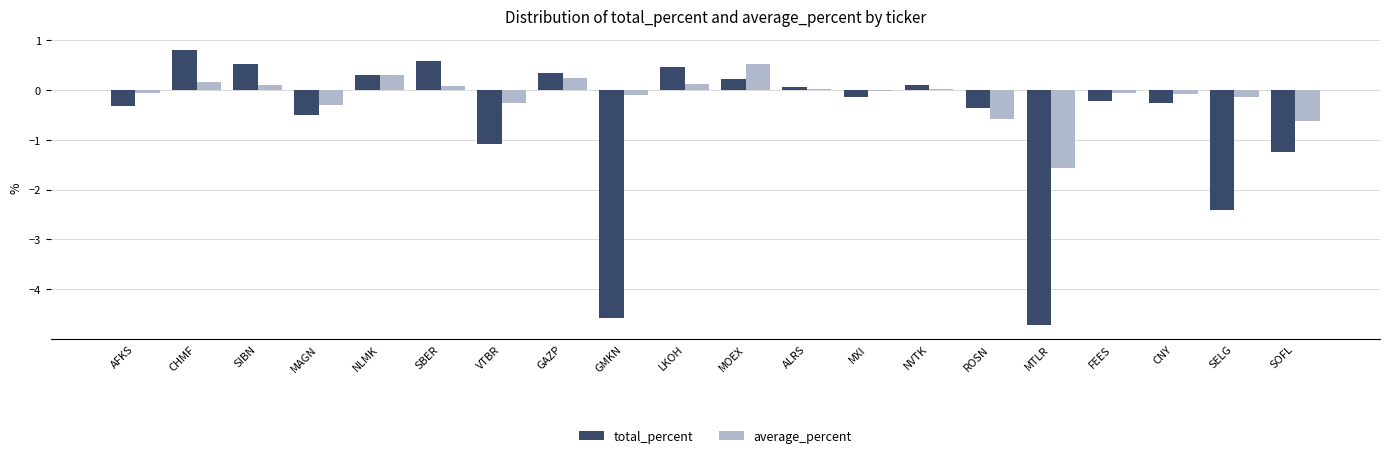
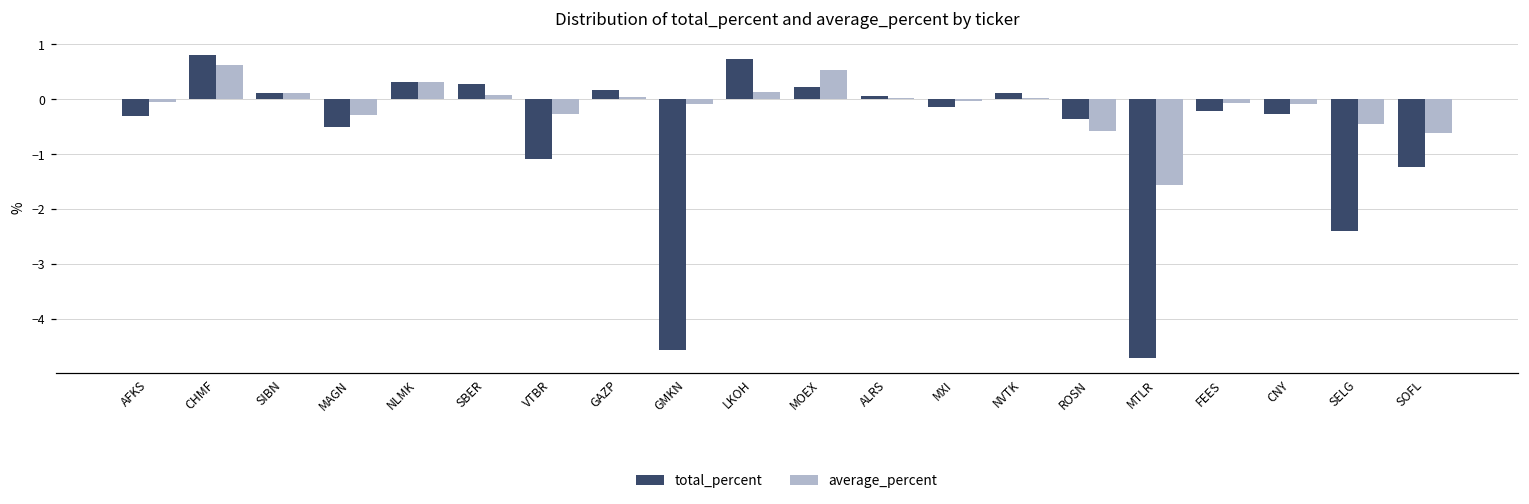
  {
    "total_percent": {
      "AFKS": -0.3,
      "CHMF": 0.8,
-     "SIBN": 0.5,
+     "SIBN": 0.1,
      "MAGN": -0.5,
      "NLMK": 0.3,
-     "SBER": 0.6,
+     "SBER": 0.3,
      "VTBR": -1.1,
-     "GAZP": 0.3,
+     "GAZP": 0.2,
      "GMKN": -4.6,
-     "LKOH": 0.5,
+     "LKOH": 0.7,
      "MOEX": 0.2,
      "ALRS": 0.1,
      "MXI": -0.1,
      "NVTK": 0.1,
      "ROSN": -0.4,
      "MTLR": -4.7,
      "FEES": -0.2,
      "CNY": -0.3,
      "SELG": -2.4,
      "SOFL": -1.2
    },
    "average_percent": {
      "AFKS": -0.1,
-     "CHMF": 0.2,
+     "CHMF": 0.6,
      "SIBN": 0.1,
      "MAGN": -0.3,
      "NLMK": 0.3,
      "SBER": 0.1,
      "VTBR": -0.3,
-     "GAZP": 0.2,
+     "GAZP": 0.0,
      "GMKN": -0.1,
      "LKOH": 0.1,
      "MOEX": 0.5,
      "ROSN": -0.6,
      "MTLR": -1.6,
      "FEES": -0.1,
      "CNY": -0.1,
-     "SELG": -0.1,
+     "SELG": -0.5,
      "SOFL": -0.6
    }
  }
